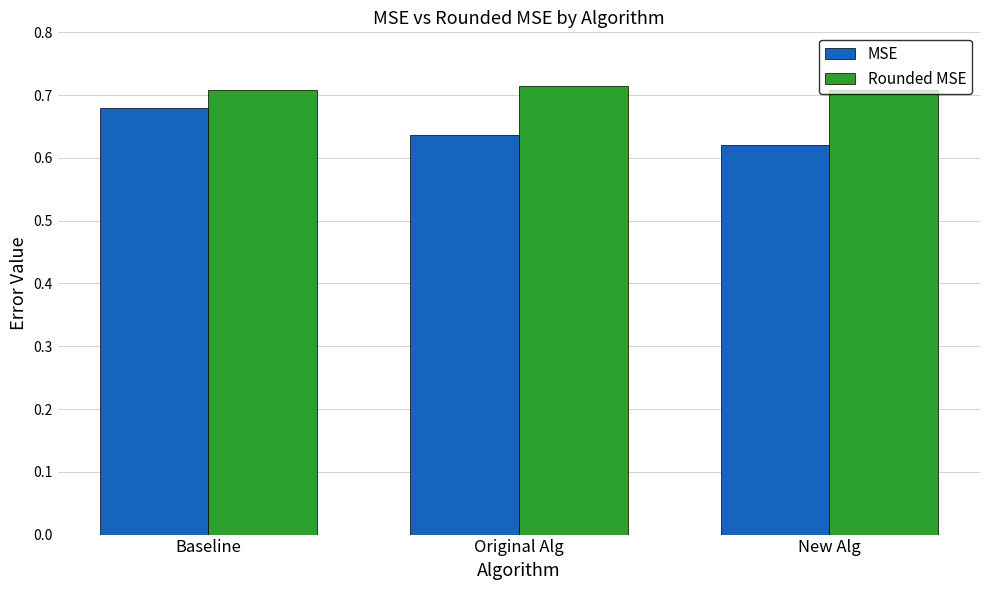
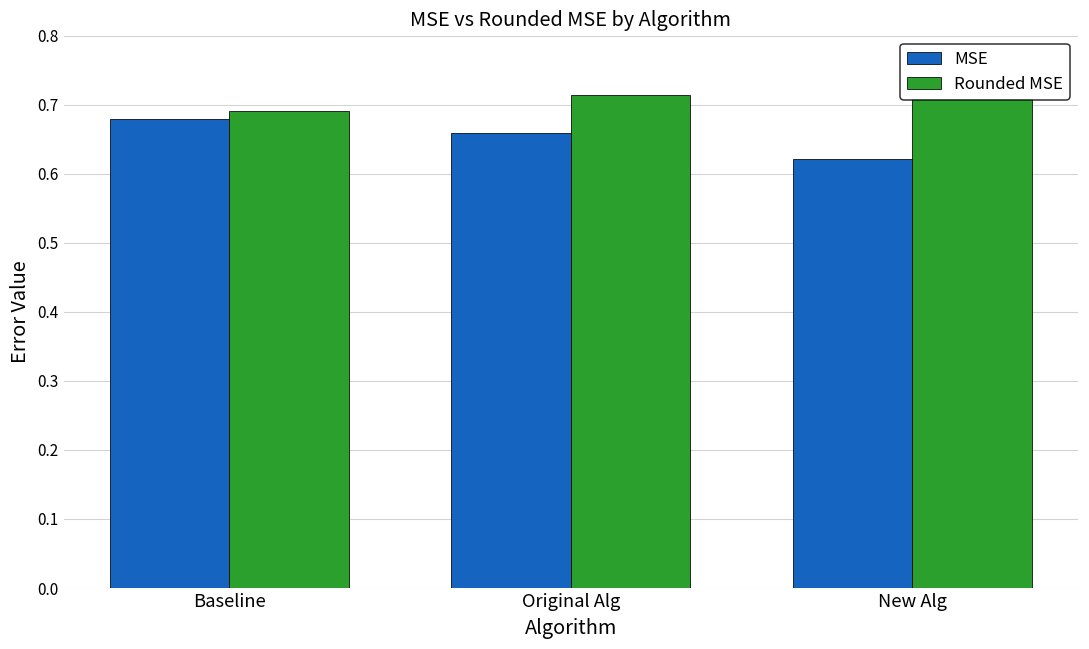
  {
    "MSE": {
      "Baseline": 0.68,
-     "Original Alg": 0.64,
+     "Original Alg": 0.66,
      "New Alg": 0.62
    },
    "Rounded MSE": {
-     "Baseline": 0.71,
+     "Baseline": 0.69,
      "Original Alg": 0.71
    }
  }
